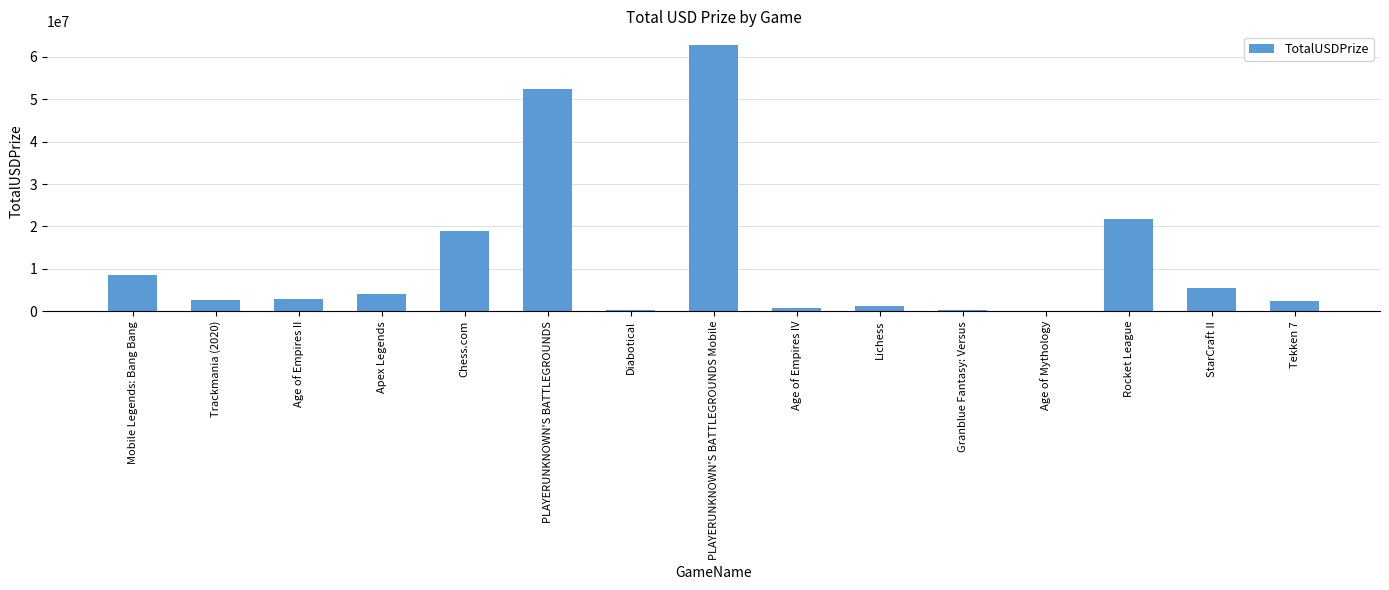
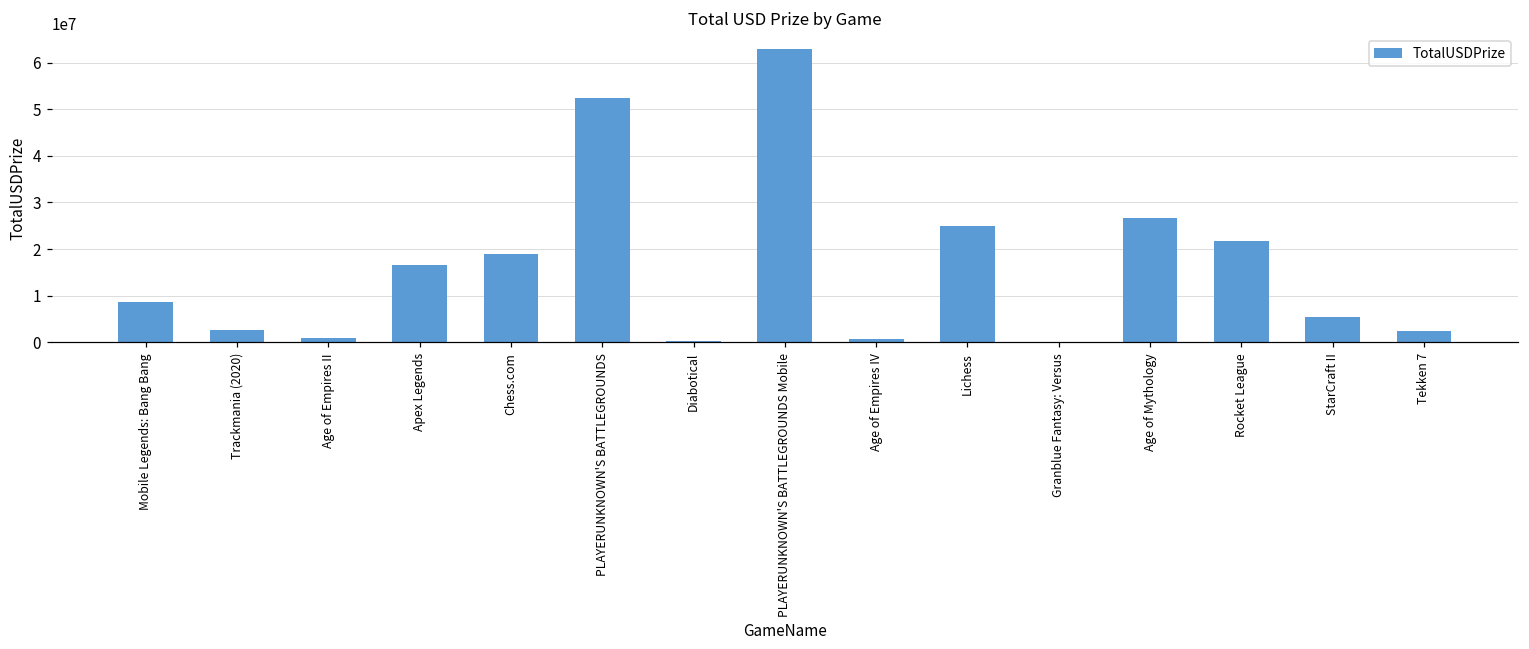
  {
    "Mobile Legends: Bang Bang": 9000000,
    "Trackmania (2020)": 3000000,
-   "Age of Empires II": 3000000,
-   "Apex Legends": 4000000,
+   "Age of Empires II": 1000000,
+   "Apex Legends": 17000000,
    "Chess.com": 19000000,
    "PLAYERUNKNOWN'S BATTLEGROUNDS": 52000000,
    "PLAYERUNKNOWN'S BATTLEGROUNDS Mobile": 63000000,
    "Age of Empires IV": 1000000,
-   "Lichess": 1000000,
-   "Age of Mythology": 0,
+   "Lichess": 25000000,
+   "Age of Mythology": 27000000,
    "Rocket League": 22000000,
    "StarCraft II": 5000000,
    "Tekken 7": 2000000
  }
